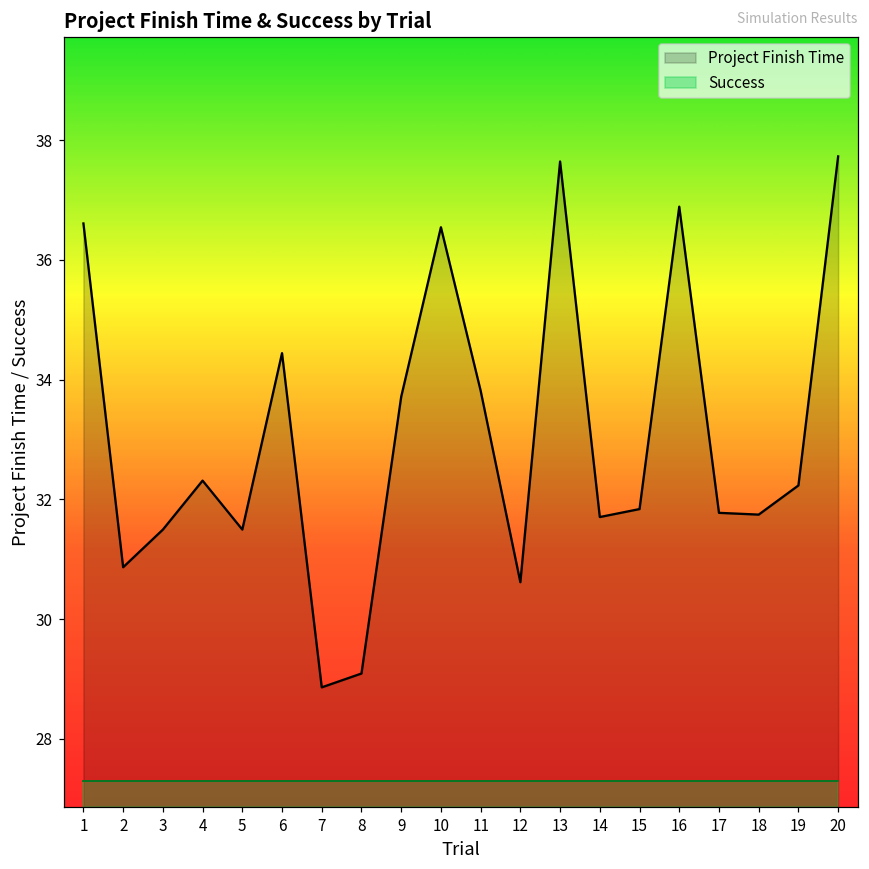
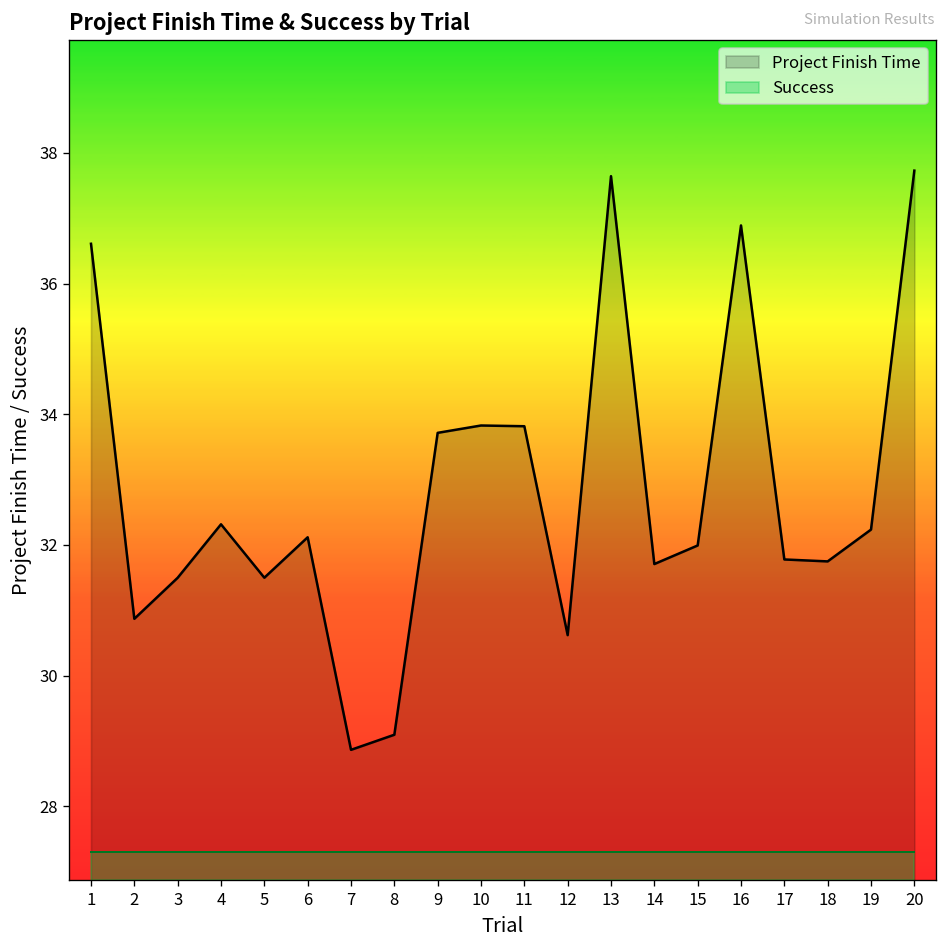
  {
    "Project Finish Time": {
      "1": 36.6,
      "2": 30.9,
      "3": 31.5,
      "4": 32.3,
      "5": 31.5,
-     "6": 34.4,
+     "6": 32.1,
      "7": 28.9,
      "8": 29.1,
      "9": 33.7,
-     "10": 36.5,
+     "10": 33.8,
      "11": 33.8,
      "12": 30.6,
      "13": 37.6,
      "14": 31.7,
-     "15": 31.8,
+     "15": 32.0,
      "16": 36.9,
      "17": 31.8,
      "18": 31.7,
      "19": 32.2,
      "20": 37.7
    },
    "Success": {
      "1": 27.3,
      "2": 27.3,
      "3": 27.3,
      "4": 27.3,
      "5": 27.3,
      "6": 27.3,
      "7": 27.3,
      "8": 27.3,
      "9": 27.3,
      "10": 27.3,
      "11": 27.3,
      "12": 27.3,
      "13": 27.3,
      "14": 27.3,
      "15": 27.3,
      "16": 27.3,
      "17": 27.3,
      "18": 27.3,
      "19": 27.3,
      "20": 27.3
    }
  }
